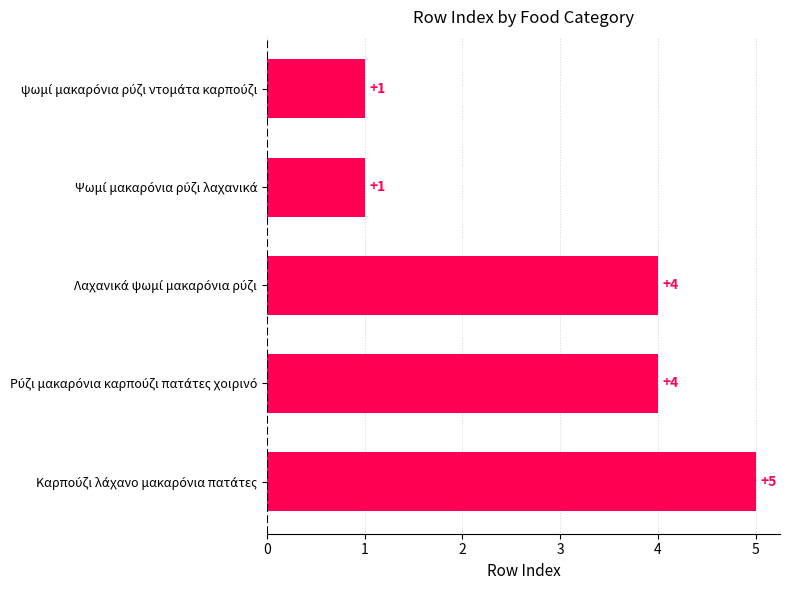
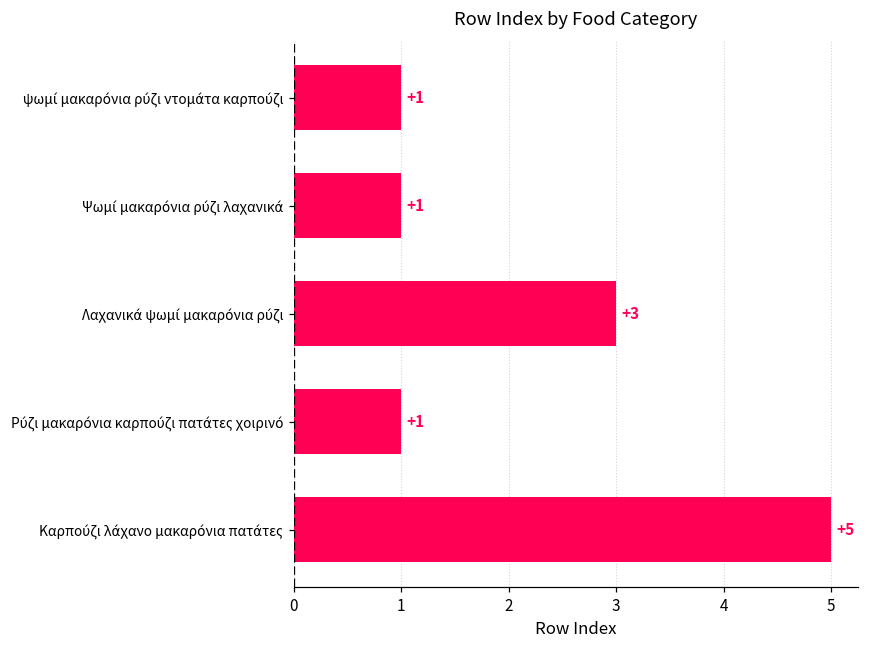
  {
    "ψωμί μακαρόνια ρύζι ντομάτα καρπούζι": "+1",
    "Ψωμί μακαρόνια ρύζι λαχανικά": "+1",
-   "Λαχανικά ψωμί μακαρόνια ρύζι": "+4",
-   "Ρύζι μακαρόνια καρπούζι πατάτες χοιρινό": "+4",
+   "Λαχανικά ψωμί μακαρόνια ρύζι": "+3",
+   "Ρύζι μακαρόνια καρπούζι πατάτες χοιρινό": "+1",
    "Καρπούζι λάχανο μακαρόνια πατάτες": "+5"
  }
